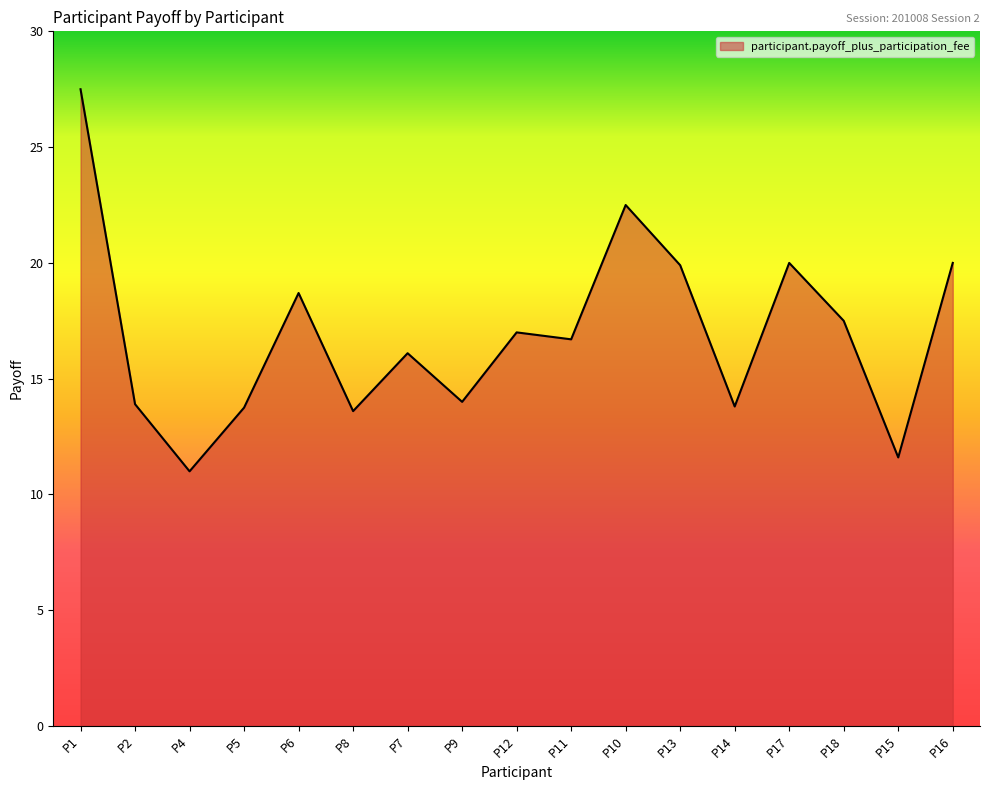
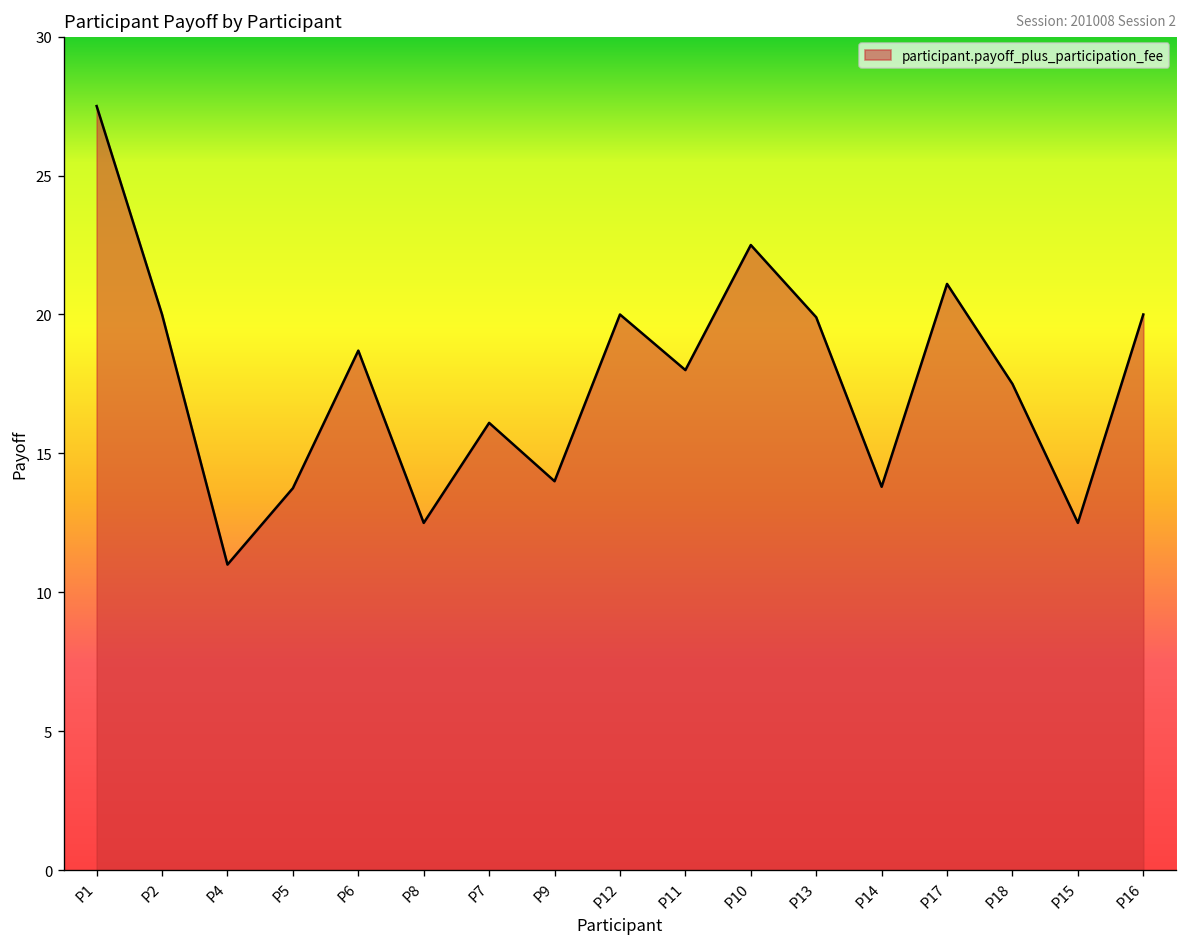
  {
    "P1": 27.5,
-   "P2": 13.9,
+   "P2": 20.0,
    "P4": 11.0,
    "P5": 13.8,
    "P6": 18.7,
-   "P8": 13.6,
+   "P8": 12.5,
    "P7": 16.1,
    "P9": 14.0,
-   "P12": 17,
-   "P11": 16.7,
+   "P12": 20,
+   "P11": 18.0,
    "P10": 22.5,
    "P13": 19.9,
    "P14": 13.8,
-   "P17": 20.0,
+   "P17": 21.1,
    "P18": 17.5,
-   "P15": 11.6,
+   "P15": 12.5,
    "P16": 20.0
  }
